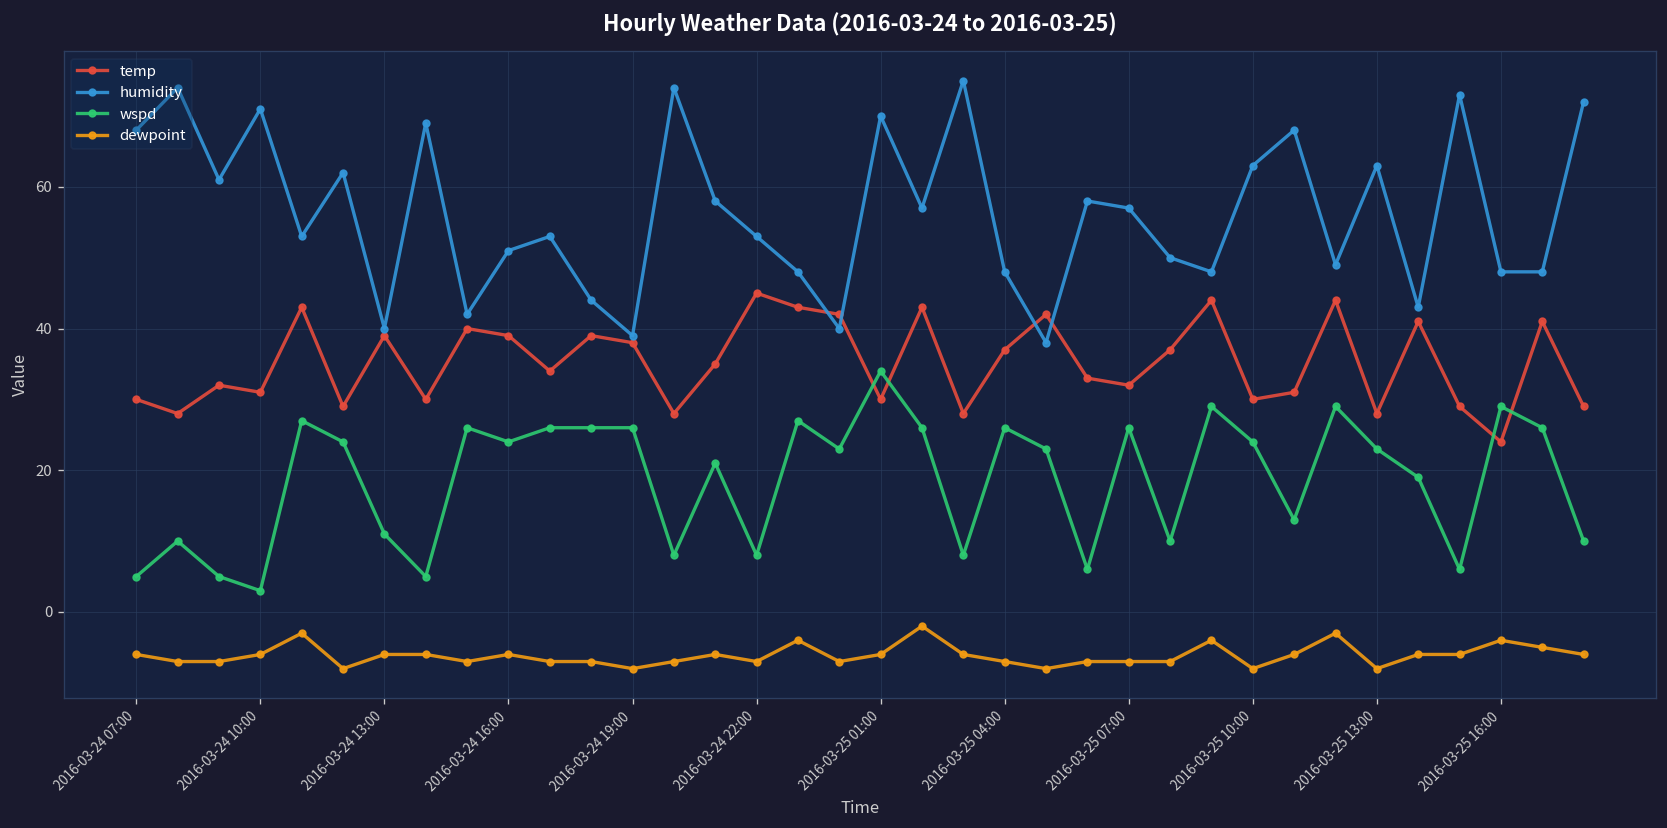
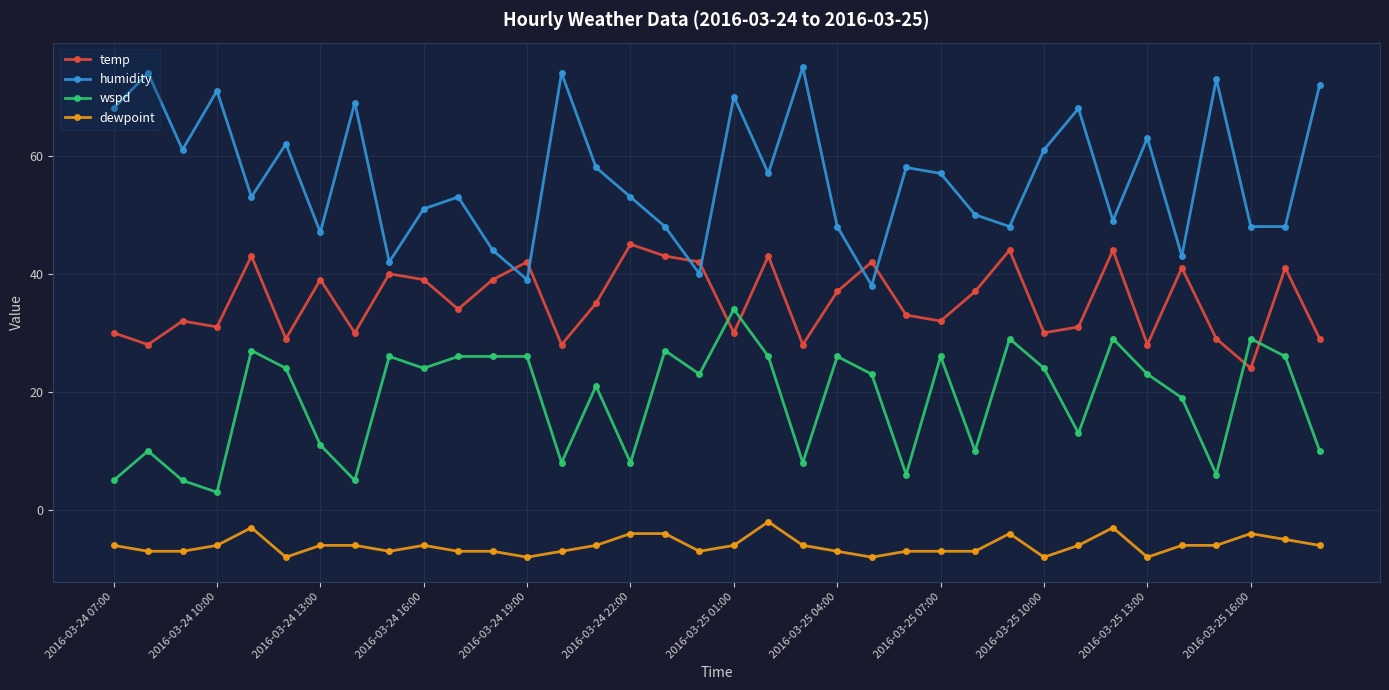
  {
    "temp": {
      "2016-03-24 07:00": 30,
      "2016-03-24 10:00": 31,
      "2016-03-24 13:00": 39,
      "2016-03-24 16:00": 39,
-     "2016-03-24 19:00": 38,
+     "2016-03-24 19:00": 42,
      "2016-03-24 22:00": 45,
      "2016-03-25 01:00": 30,
      "2016-03-25 04:00": 37,
      "2016-03-25 07:00": 32,
      "2016-03-25 10:00": 30,
      "2016-03-25 13:00": 28,
      "2016-03-25 16:00": 24
    },
    "humidity": {
      "2016-03-24 10:00": 71,
-     "2016-03-24 13:00": 40,
+     "2016-03-24 13:00": 47,
      "2016-03-24 16:00": 51,
      "2016-03-24 19:00": 39,
      "2016-03-24 22:00": 53,
      "2016-03-25 01:00": 70,
      "2016-03-25 04:00": 48,
      "2016-03-25 07:00": 57,
-     "2016-03-25 10:00": 63,
+     "2016-03-25 10:00": 61,
      "2016-03-25 13:00": 63,
      "2016-03-25 16:00": 48
    },
    "wspd": {
      "2016-03-24 07:00": 5,
      "2016-03-24 10:00": 3,
      "2016-03-24 13:00": 11,
      "2016-03-24 16:00": 24,
      "2016-03-24 19:00": 26,
      "2016-03-24 22:00": 8,
      "2016-03-25 01:00": 34,
      "2016-03-25 04:00": 26,
      "2016-03-25 07:00": 26,
      "2016-03-25 10:00": 24,
      "2016-03-25 13:00": 23,
      "2016-03-25 16:00": 29
    },
    "dewpoint": {
      "2016-03-24 07:00": -6,
      "2016-03-24 10:00": -6,
      "2016-03-24 13:00": -6,
      "2016-03-24 16:00": -6,
      "2016-03-24 19:00": -8,
-     "2016-03-24 22:00": -7,
+     "2016-03-24 22:00": -4,
      "2016-03-25 01:00": -6,
      "2016-03-25 04:00": -7,
      "2016-03-25 07:00": -7,
      "2016-03-25 10:00": -8,
      "2016-03-25 13:00": -8,
      "2016-03-25 16:00": -4
    }
  }
